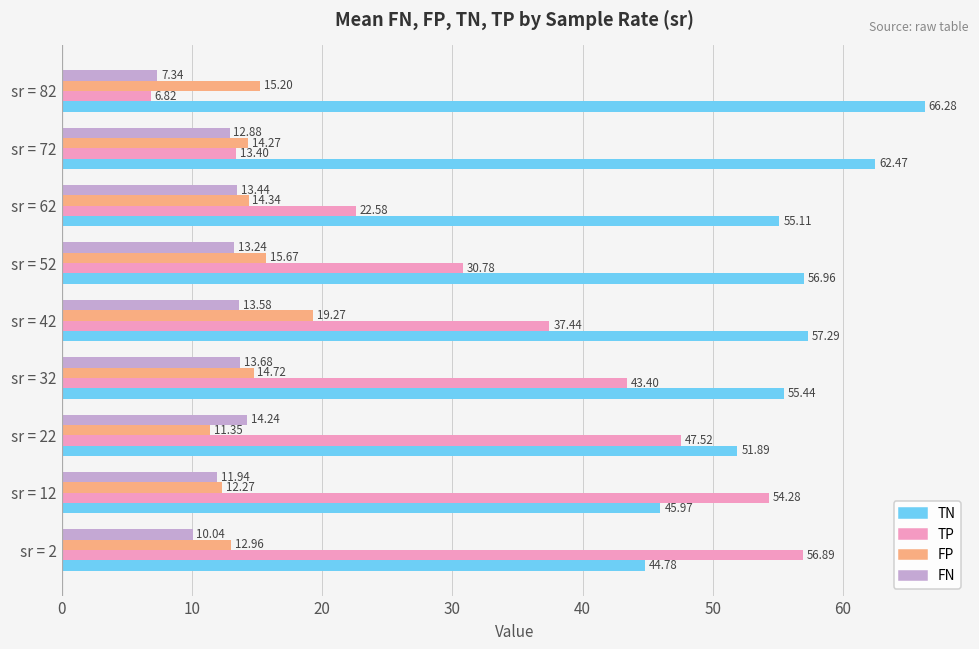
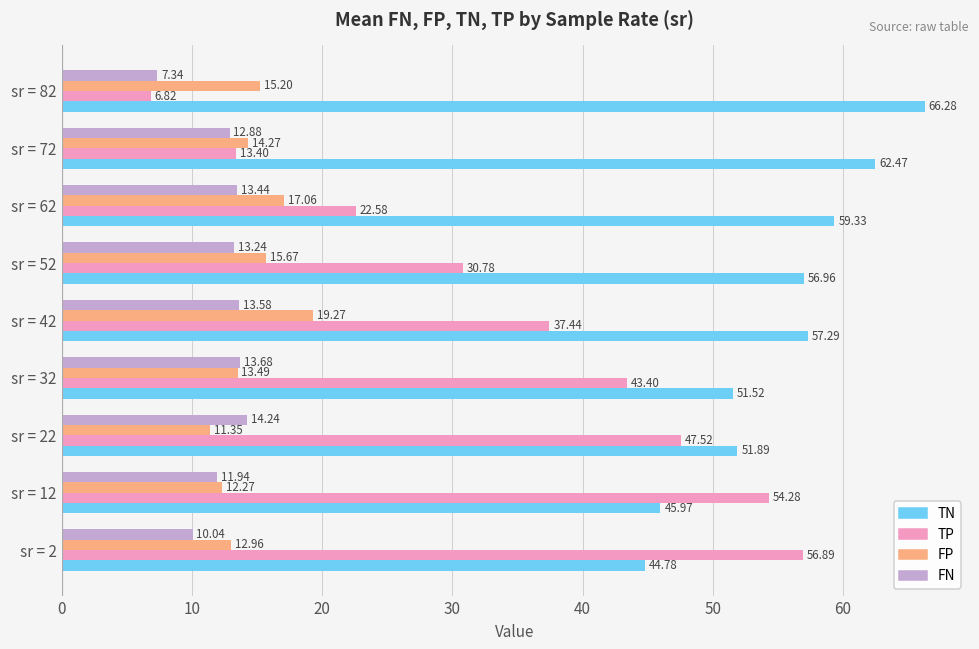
  {
    "TN": {
      "sr = 82": 66.28,
      "sr = 72": 62.47,
-     "sr = 62": 55.11,
+     "sr = 62": 59.33,
      "sr = 52": 56.96,
      "sr = 42": 57.29,
-     "sr = 32": 55.44,
+     "sr = 32": 51.52,
      "sr = 22": 51.89,
      "sr = 12": 45.97,
      "sr = 2": 44.78
    },
    "FP": {
      "sr = 82": 15.20,
      "sr = 72": 14.27,
-     "sr = 62": 14.34,
+     "sr = 62": 17.06,
      "sr = 52": 15.67,
      "sr = 42": 19.27,
-     "sr = 32": 14.72,
+     "sr = 32": 13.49,
      "sr = 22": 11.35,
      "sr = 12": 12.27,
      "sr = 2": 12.96
    }
  }
